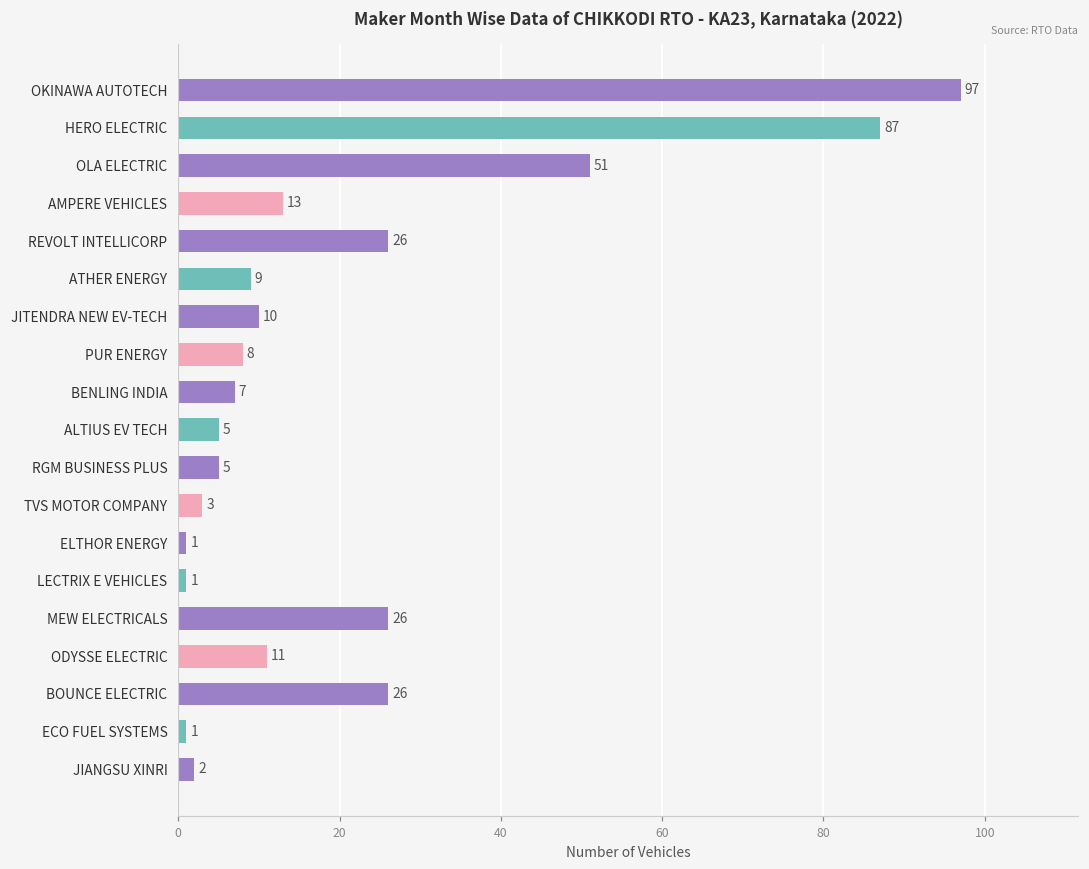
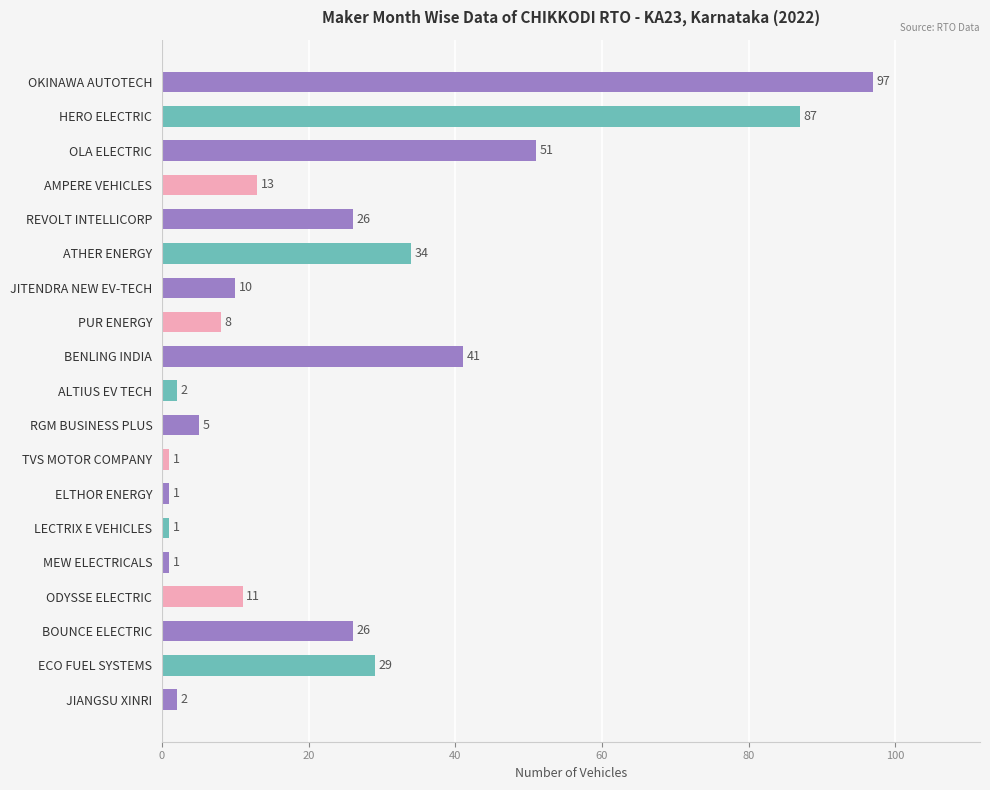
  {
    "OKINAWA AUTOTECH": 97,
    "HERO ELECTRIC": 87,
    "OLA ELECTRIC": 51,
    "AMPERE VEHICLES": 13,
    "REVOLT INTELLICORP": 26,
-   "ATHER ENERGY": 9,
+   "ATHER ENERGY": 34,
    "JITENDRA NEW EV-TECH": 10,
    "PUR ENERGY": 8,
-   "BENLING INDIA": 7,
-   "ALTIUS EV TECH": 5,
+   "BENLING INDIA": 41,
+   "ALTIUS EV TECH": 2,
    "RGM BUSINESS PLUS": 5,
-   "TVS MOTOR COMPANY": 3,
+   "TVS MOTOR COMPANY": 1,
    "ELTHOR ENERGY": 1,
    "LECTRIX E VEHICLES": 1,
-   "MEW ELECTRICALS": 26,
+   "MEW ELECTRICALS": 1,
    "ODYSSE ELECTRIC": 11,
    "BOUNCE ELECTRIC": 26,
-   "ECO FUEL SYSTEMS": 1,
+   "ECO FUEL SYSTEMS": 29,
    "JIANGSU XINRI": 2
  }
